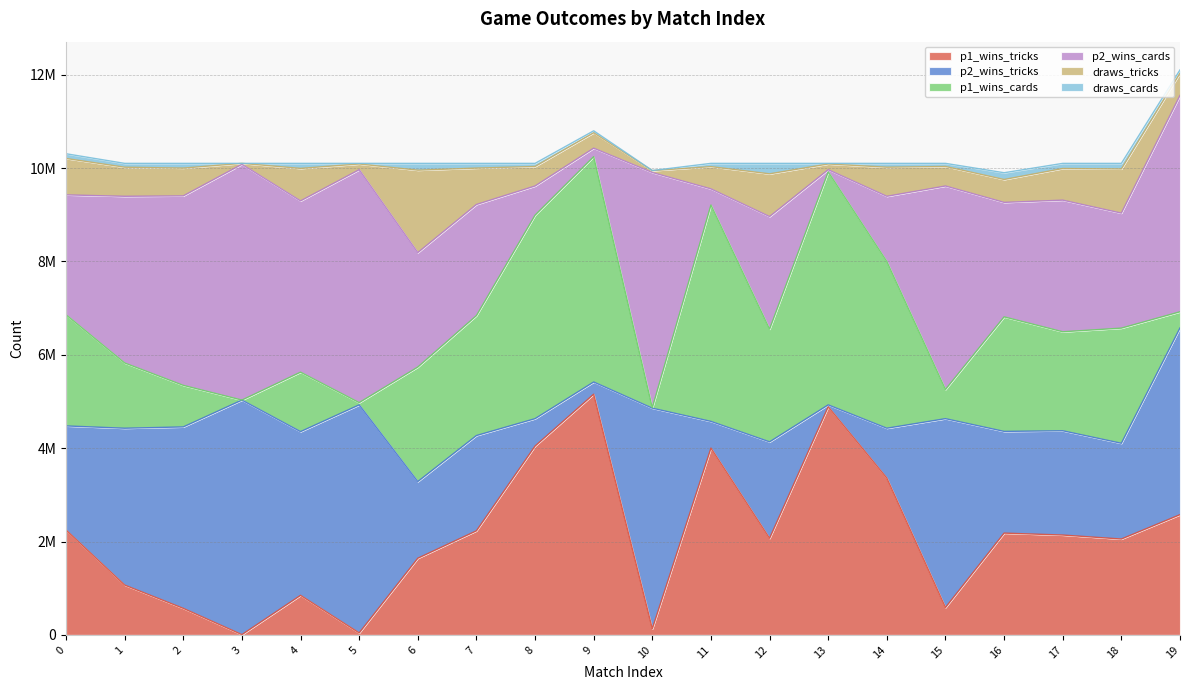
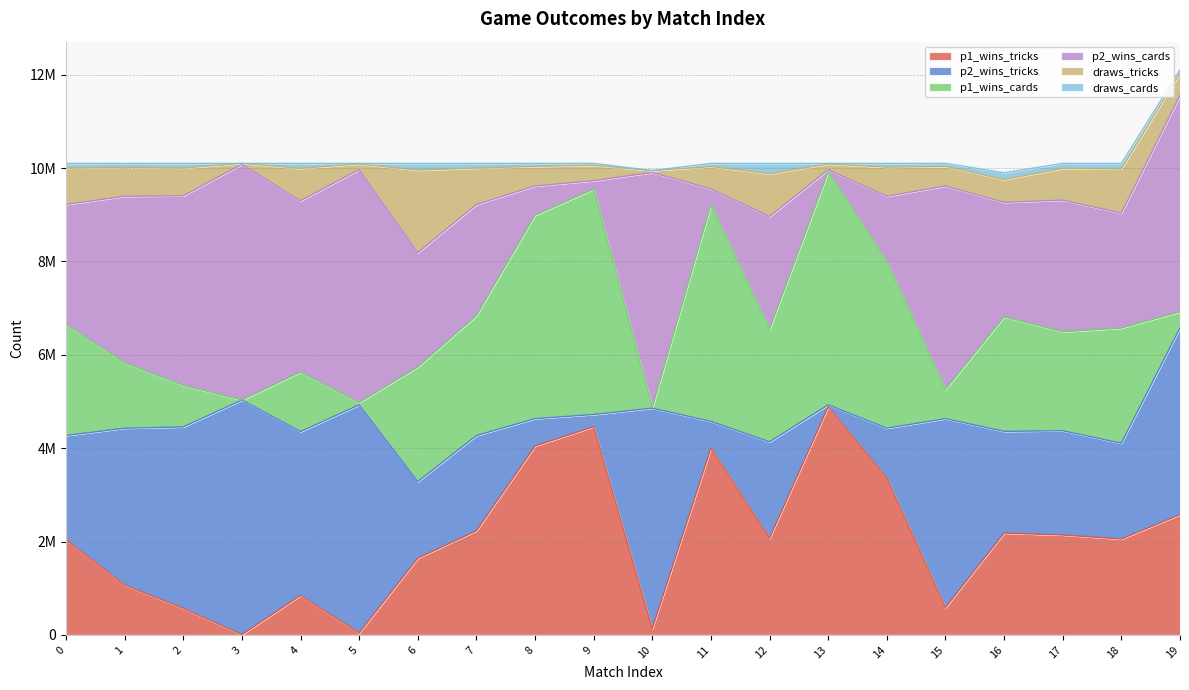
  {
    "p1_wins_tricks": {
-     "0": 2200000,
+     "0": 2000000,
      "1": 1100000,
      "2": 600000,
      "3": 0,
      "4": 800000,
      "5": 0,
      "6": 1600000,
      "7": 2200000,
      "8": 4000000,
-     "9": 5200000,
+     "9": 4500000,
      "10": 100000,
      "11": 4000000,
      "12": 2100000,
      "14": 3400000,
      "15": 600000,
      "16": 2200000,
      "17": 2100000,
      "18": 2100000,
      "19": 2600000
    },
    "p2_wins_tricks": {
      "0": 2200000,
      "1": 3400000,
      "2": 3900000,
      "4": 3500000,
      "6": 1600000,
      "7": 2000000,
      "8": 600000,
      "9": 300000,
      "11": 600000,
      "12": 2100000,
      "14": 1100000,
      "15": 4000000,
      "16": 2200000,
      "17": 2200000,
      "18": 2100000,
      "19": 4000000
    },
    "p1_wins_cards": {
      "0": 2400000,
      "1": 1400000,
      "2": 900000,
      "4": 1300000,
      "6": 2500000,
      "7": 2600000,
      "8": 4400000,
      "9": 4800000,
      "11": 4600000,
      "12": 2400000,
      "14": 3600000,
      "15": 600000,
      "16": 2500000,
      "17": 2100000,
      "18": 2500000,
      "19": 300000
    },
    "p2_wins_cards": {
      "0": 2600000,
      "1": 3600000,
      "2": 4100000,
      "4": 3700000,
      "5": 5000000,
      "6": 2500000,
      "7": 2400000,
      "8": 600000,
      "9": 200000,
      "11": 300000,
      "12": 2400000,
      "14": 1400000,
      "15": 4400000,
      "16": 2500000,
      "17": 2800000,
      "18": 2500000,
      "19": 4600000
    },
    "draws_tricks": {
      "0": 800000,
      "1": 600000,
      "2": 600000,
      "4": 700000,
      "6": 1800000,
      "7": 800000,
      "8": 400000,
      "11": 500000,
      "12": 900000,
      "14": 600000,
      "15": 400000,
      "16": 500000,
      "17": 700000,
      "18": 900000,
      "19": 500000
    },
    "draws_cards": {
      "0": 100000,
      "1": 100000,
      "2": 100000,
      "4": 100000,
      "6": 100000,
      "7": 100000,
      "8": 100000,
      "11": 100000,
      "12": 200000,
      "14": 100000,
      "15": 100000,
      "16": 100000,
      "17": 100000,
      "18": 100000,
      "19": 100000
    }
  }
